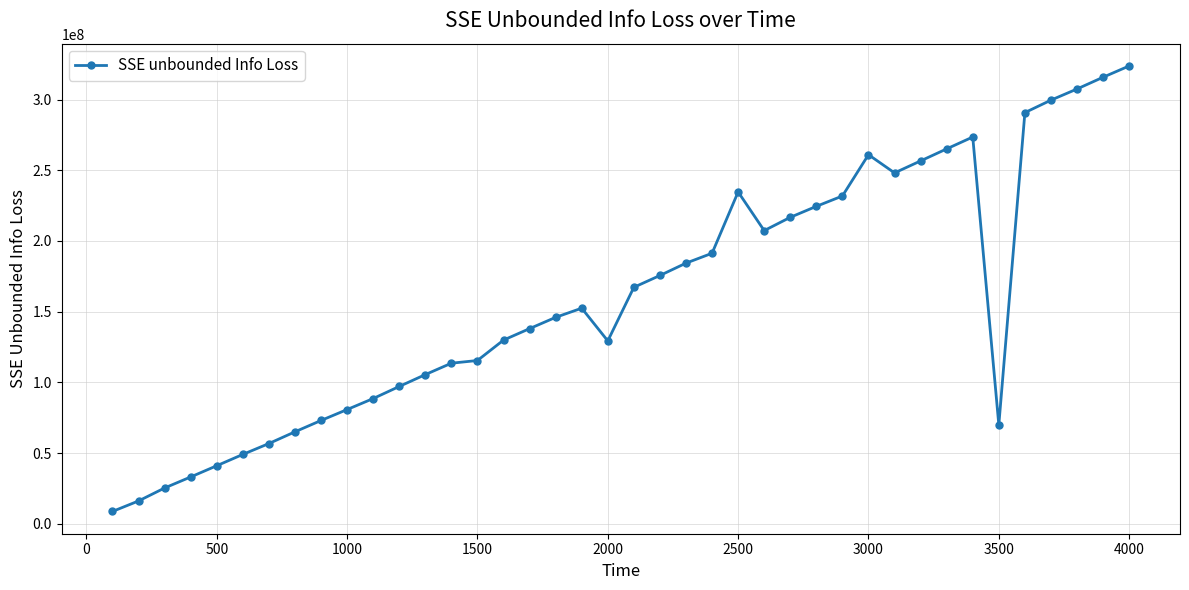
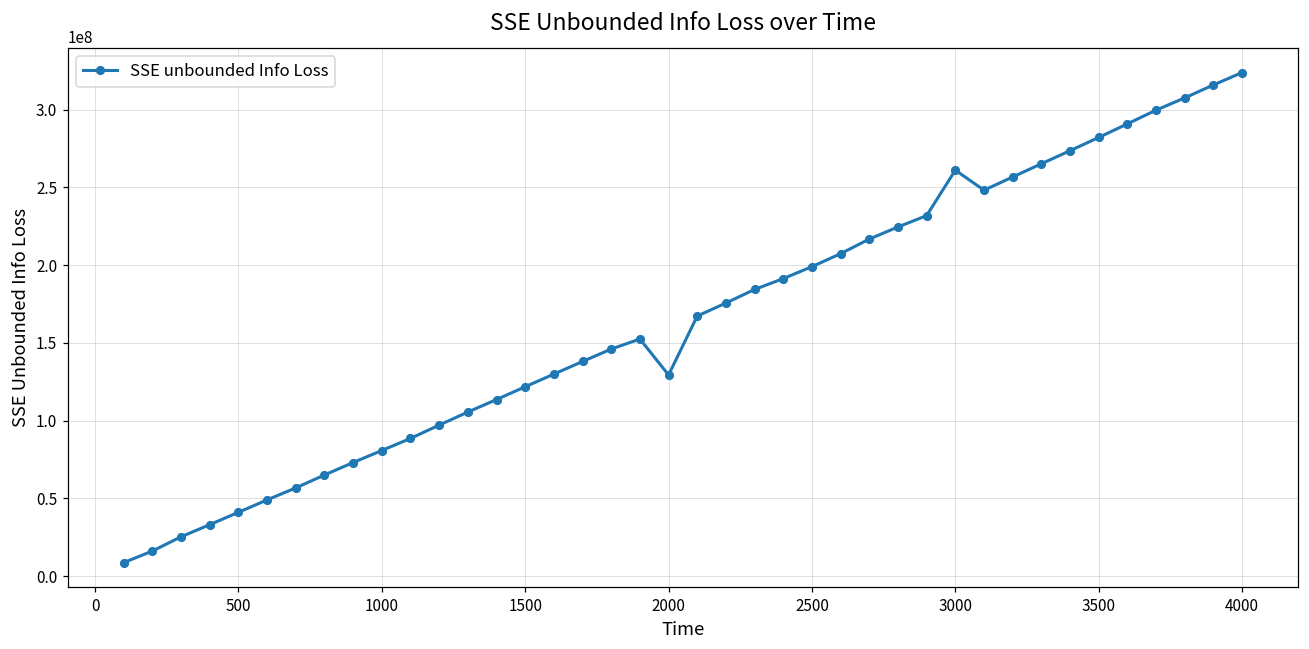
  {
    "500": 41000000,
    "1000": 81000000,
-   "1500": 116000000,
+   "1500": 122000000,
    "2000": 129000000,
-   "2500": 235000000,
+   "2500": 199000000,
    "3000": 261000000,
-   "3500": 70000000,
+   "3500": 282000000,
    "4000": 324000000
  }
